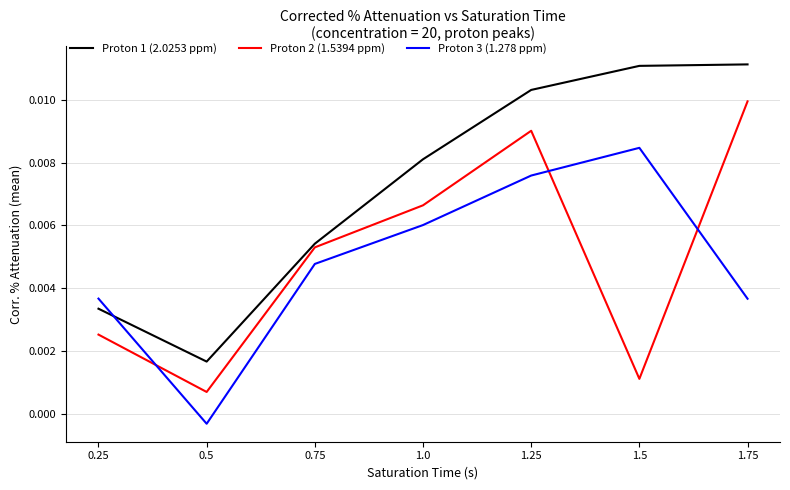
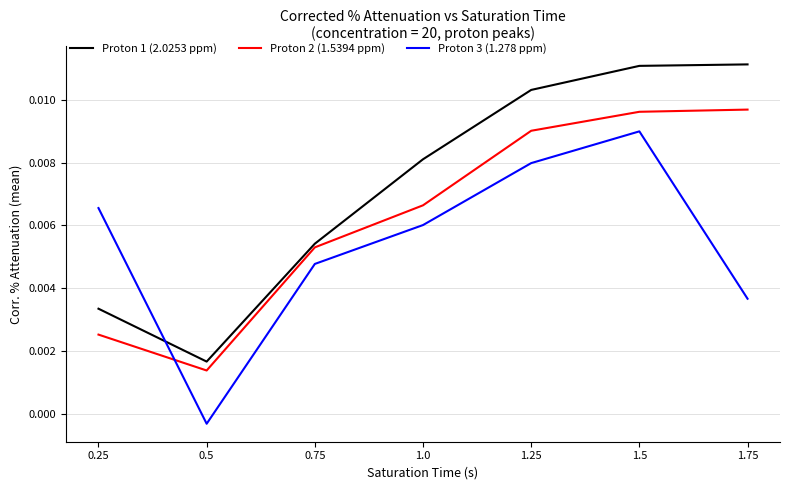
  {
    "Proton 1 (2.0253 ppm)": {
      "0.25": 0.0033,
      "0.5": 0.0017,
      "0.75": 0.0054,
      "1.0": 0.0081,
      "1.25": 0.0103,
      "1.5": 0.0111,
      "1.75": 0.0111
    },
    "Proton 2 (1.5394 ppm)": {
      "0.25": 0.0025,
-     "0.5": 0.0007,
+     "0.5": 0.0014,
      "0.75": 0.0053,
      "1.0": 0.0066,
      "1.25": 0.0090,
-     "1.5": 0.0011,
-     "1.75": 0.0100
+     "1.5": 0.0096,
+     "1.75": 0.0097
    },
    "Proton 3 (1.278 ppm)": {
-     "0.25": 0.0037,
+     "0.25": 0.0066,
      "0.5": -0.0003,
      "0.75": 0.0048,
      "1.0": 0.0060,
-     "1.25": 0.0076,
-     "1.5": 0.0085,
+     "1.25": 0.0080,
+     "1.5": 0.0090,
      "1.75": 0.0037
    }
  }
